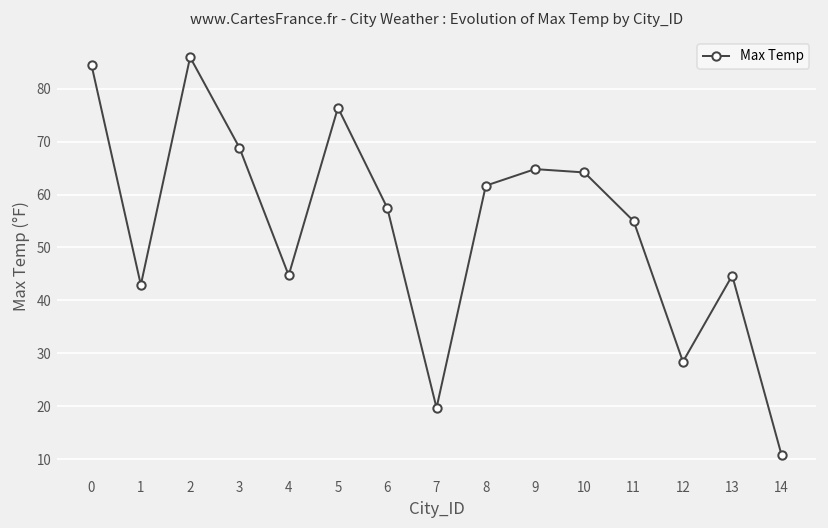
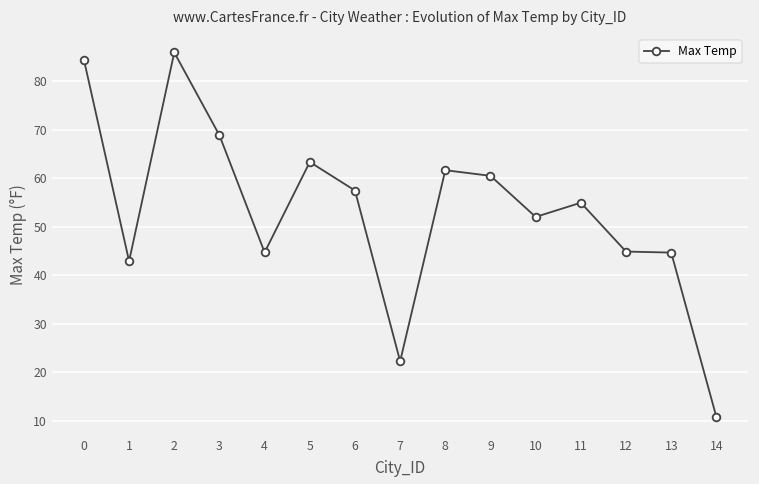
  {
    "0": 84,
    "1": 43,
    "2": 86,
    "3": 69,
    "4": 45,
-   "5": 76,
+   "5": 63,
    "6": 57,
-   "7": 20,
+   "7": 22,
    "8": 62,
-   "9": 65,
-   "10": 64,
+   "9": 61,
+   "10": 52,
    "11": 55,
-   "12": 28,
+   "12": 45,
    "13": 45,
    "14": 11
  }
